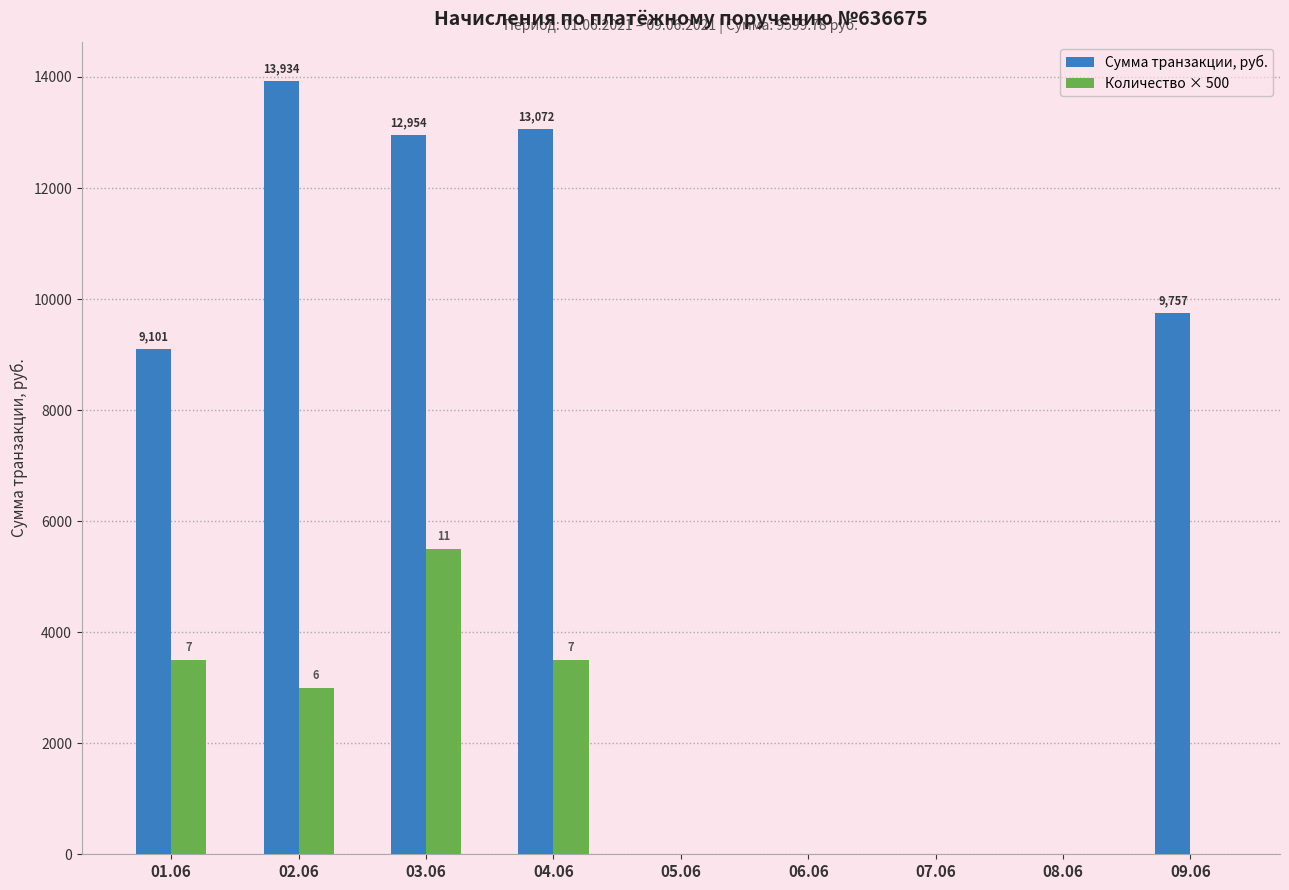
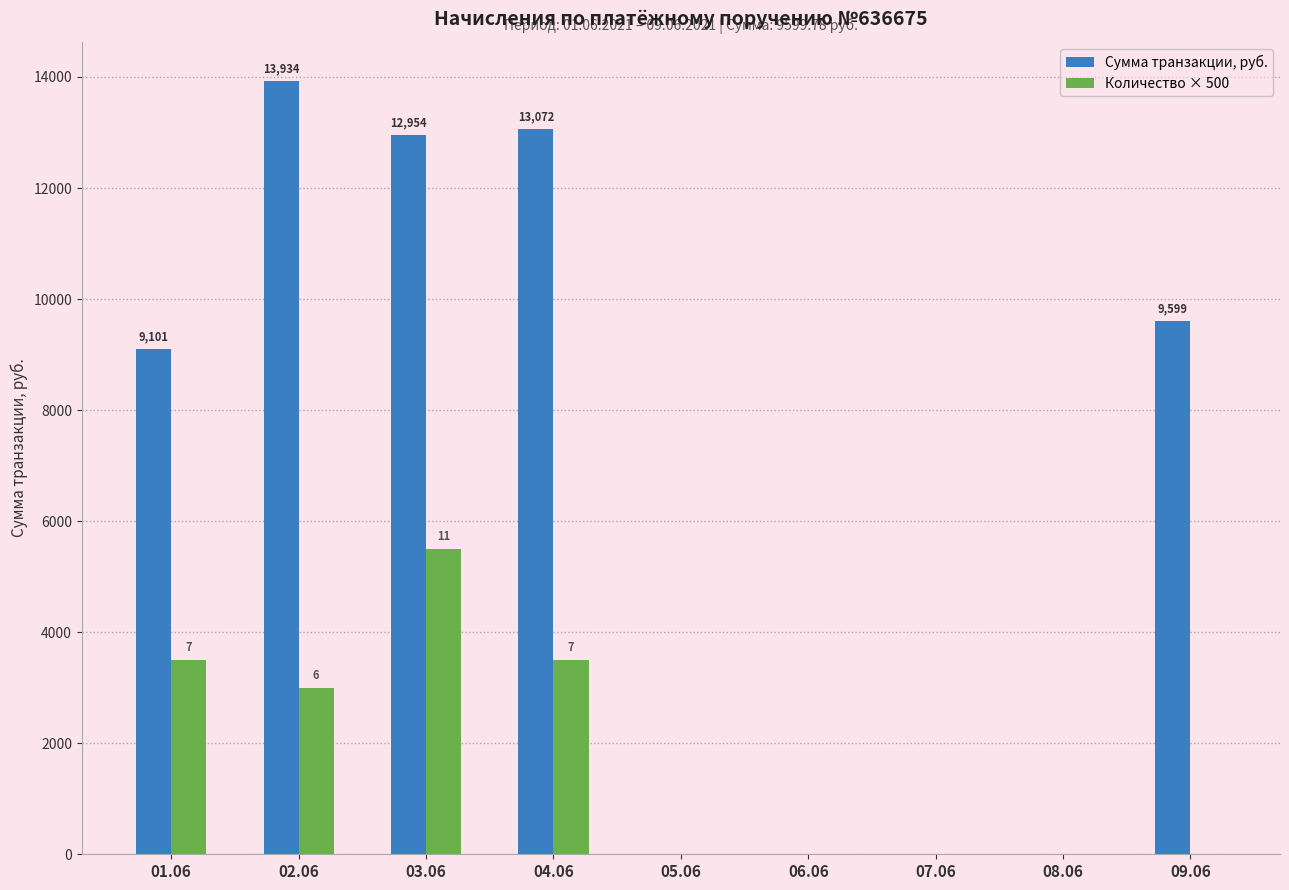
  {
    "Сумма транзакции, руб.": {
      "01.06": "9,101",
      "02.06": "13,934",
      "03.06": "12,954",
      "04.06": "13,072",
-     "09.06": "9,757"
+     "09.06": "9,599"
    },
    "Количество × 500": {
      "05.06": "0",
      "06.06": "0",
      "07.06": "0",
      "08.06": "0",
      "09.06": "0"
    }
  }
